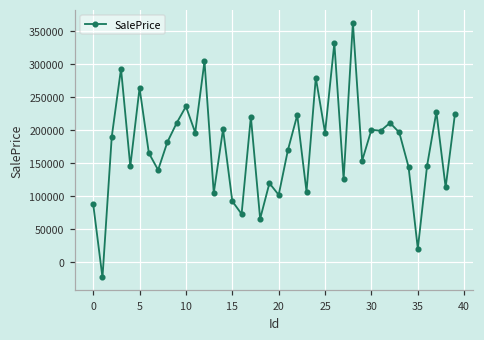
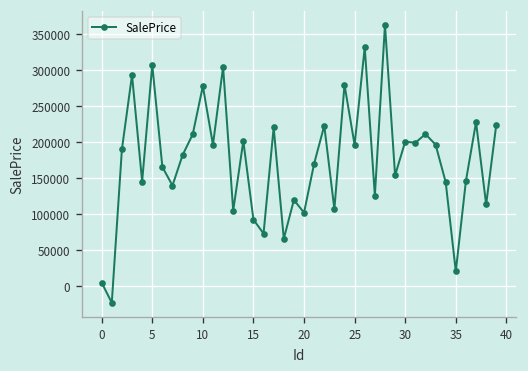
  {
-   "0": 90000,
-   "5": 260000,
-   "10": 240000,
+   "0": 0,
+   "5": 310000,
+   "10": 280000,
    "15": 90000,
    "20": 100000,
    "25": 200000,
    "30": 200000,
    "35": 20000
  }
